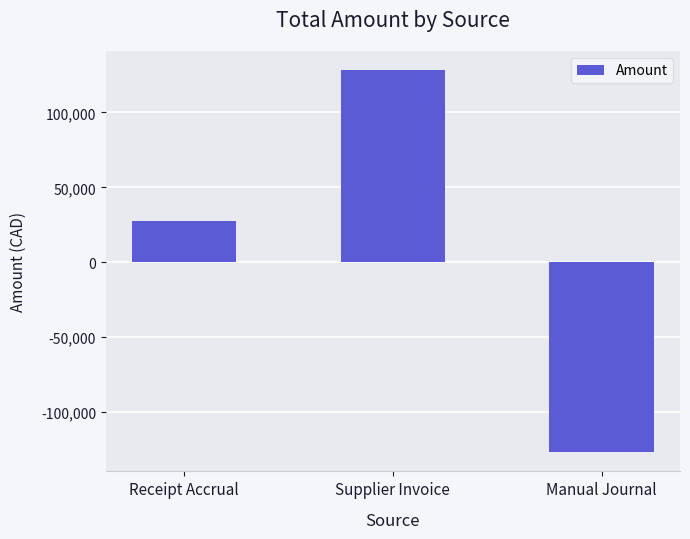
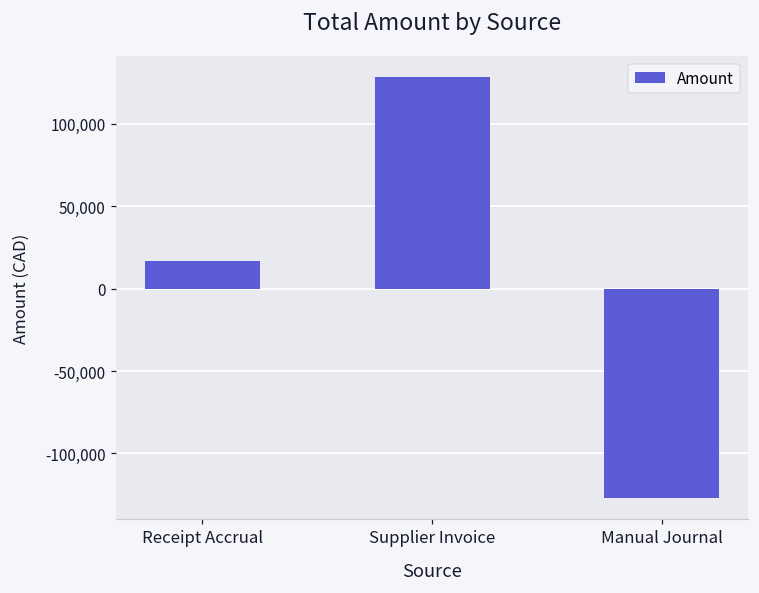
  {
-   "Receipt Accrual": "28,000",
+   "Receipt Accrual": "17,000",
    "Supplier Invoice": "128,000",
    "Manual Journal": "-127,000"
  }
